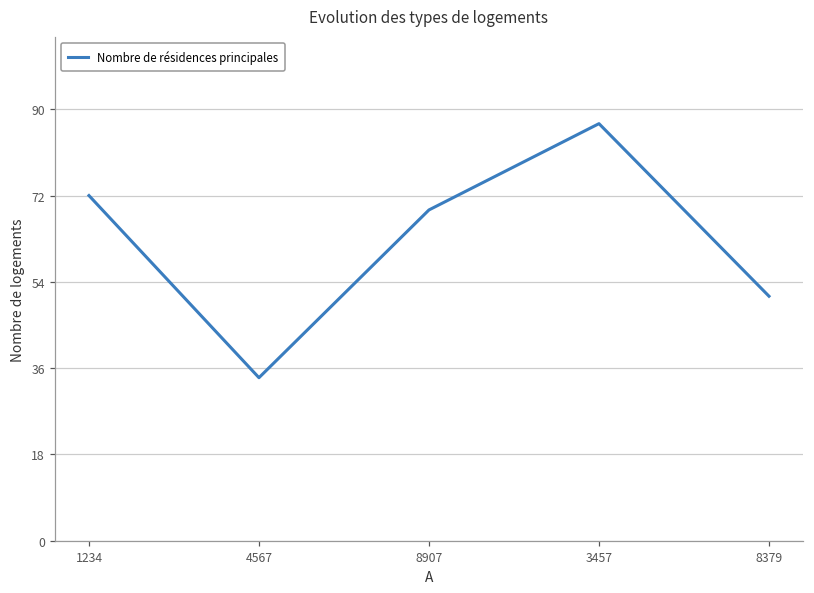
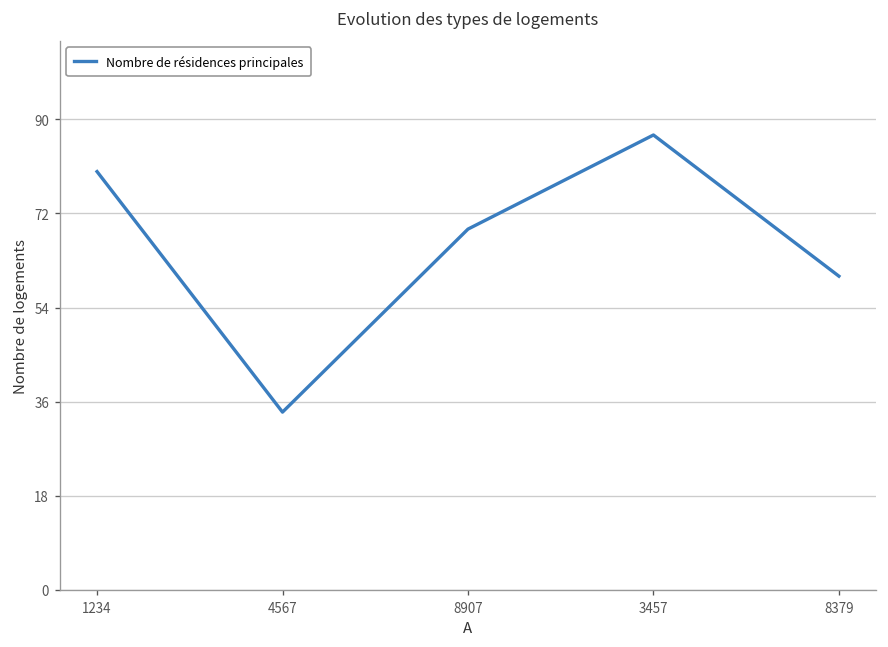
  {
-   "1234": 72,
+   "1234": 80,
    "4567": 34,
    "8907": 69,
    "3457": 87,
-   "8379": 51
+   "8379": 60
  }
